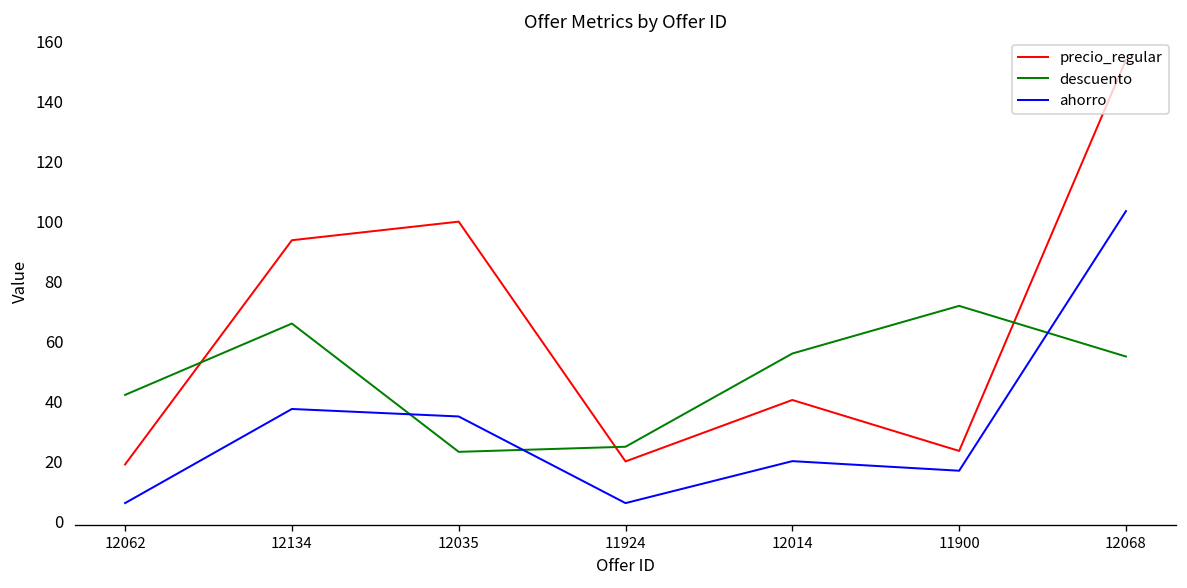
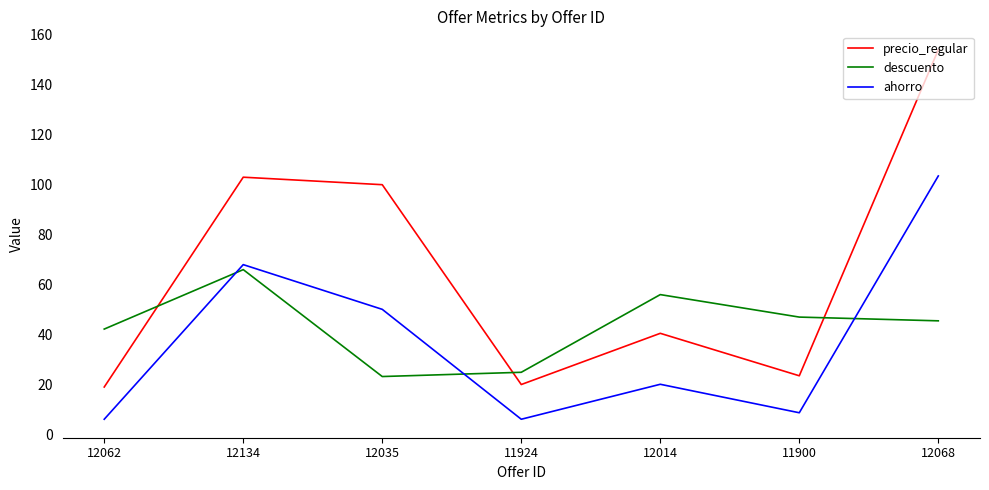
  {
    "precio_regular": {
      "12062": 19,
-     "12134": 94,
+     "12134": 103,
      "12035": 100,
      "11924": 20,
      "12014": 41,
      "11900": 24
    },
    "descuento": {
      "12062": 42,
      "12134": 66,
      "12035": 23,
      "11924": 25,
      "12014": 56,
-     "11900": 72,
-     "12068": 55
+     "11900": 47,
+     "12068": 46
    },
    "ahorro": {
      "12062": 6,
-     "12134": 38,
-     "12035": 35,
+     "12134": 68,
+     "12035": 50,
      "11924": 6,
      "12014": 20,
-     "11900": 17,
+     "11900": 9,
      "12068": 104
    }
  }
